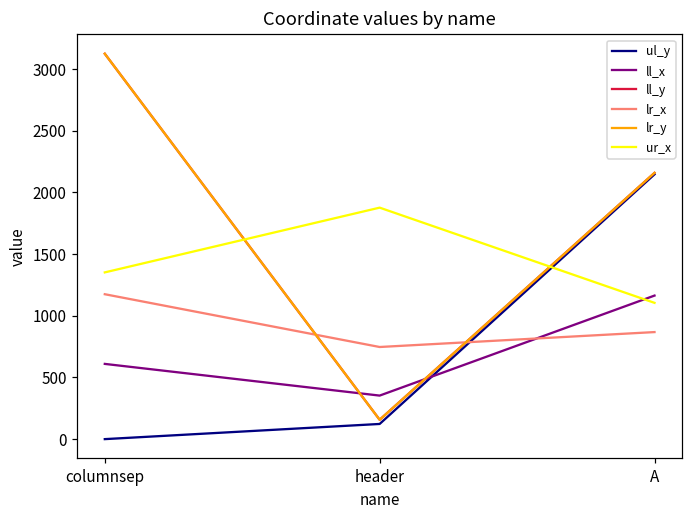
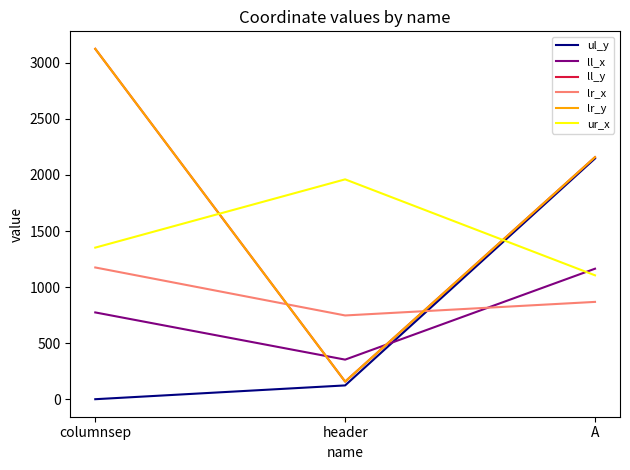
  {
    "ul_y": {
      "columnsep": 0,
      "header": 120
    },
    "ll_x": {
-     "columnsep": 610,
+     "columnsep": 770,
      "header": 350,
      "A": 1160
    },
    "lr_y": {
      "columnsep": 3130,
      "header": 160
    },
    "lr_x": {
      "columnsep": 1180,
      "header": 750,
      "A": 870
    },
    "ur_x": {
      "columnsep": 1350,
-     "header": 1880,
+     "header": 1960,
      "A": 1110
    }
  }
